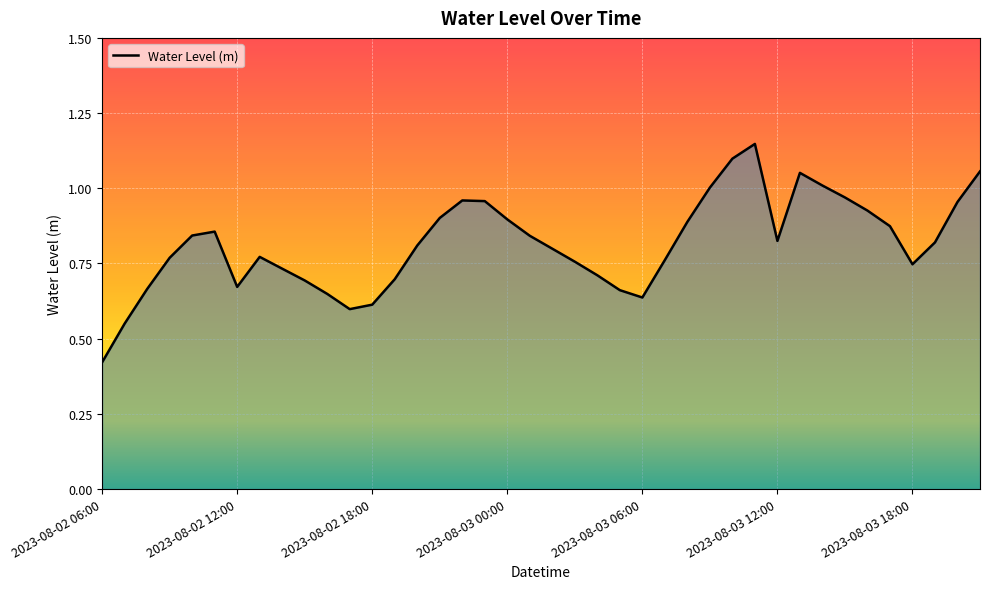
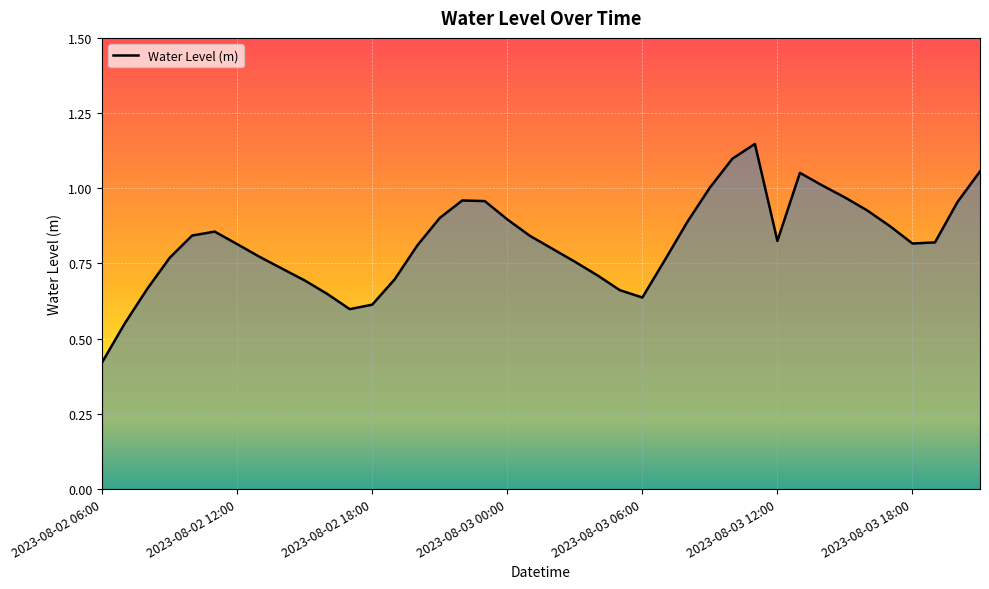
  {
    "2023-08-02 06:00": 0.42,
-   "2023-08-02 12:00": 0.67,
+   "2023-08-02 12:00": 0.81,
    "2023-08-02 18:00": 0.61,
    "2023-08-03 00:00": 0.90,
    "2023-08-03 06:00": 0.64,
    "2023-08-03 12:00": 0.82,
-   "2023-08-03 18:00": 0.75
+   "2023-08-03 18:00": 0.82
  }
